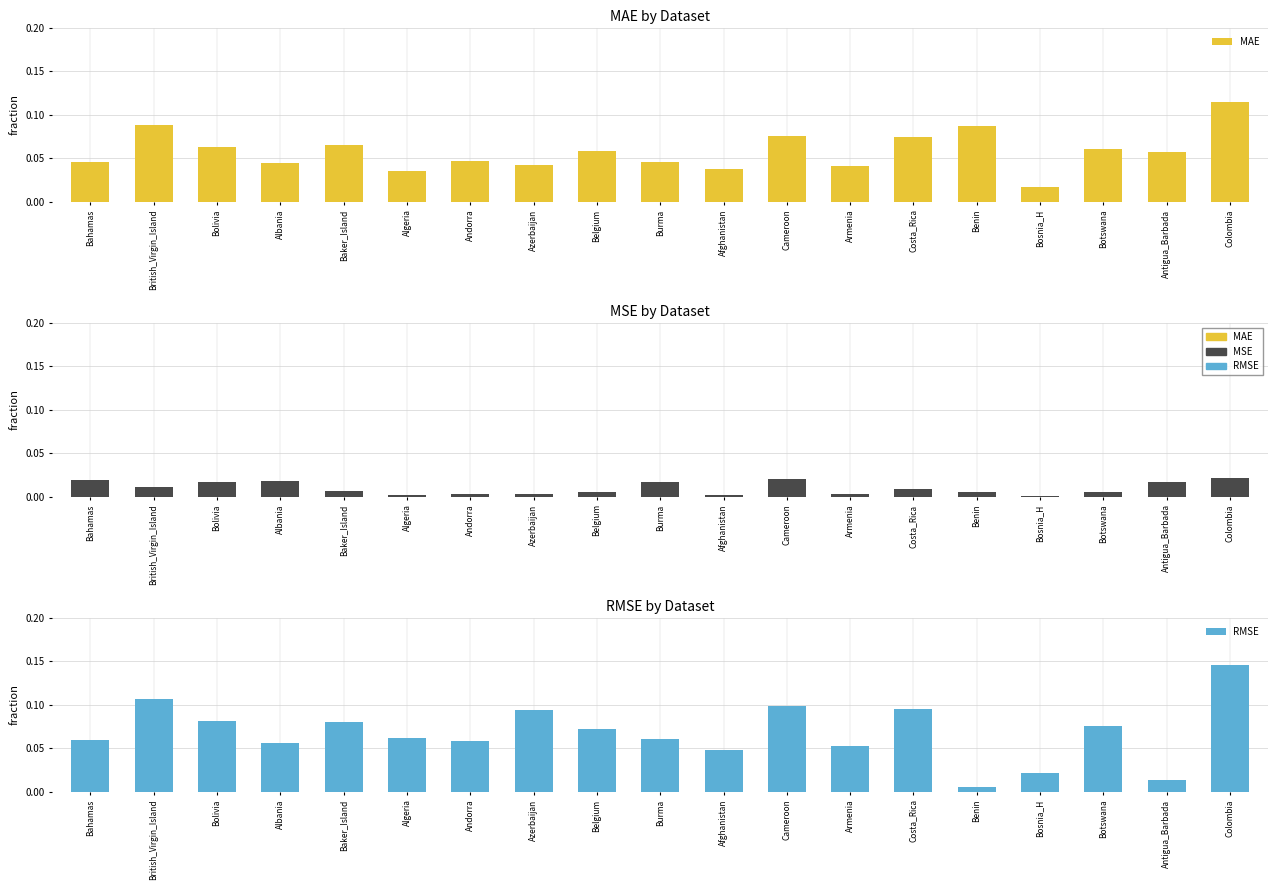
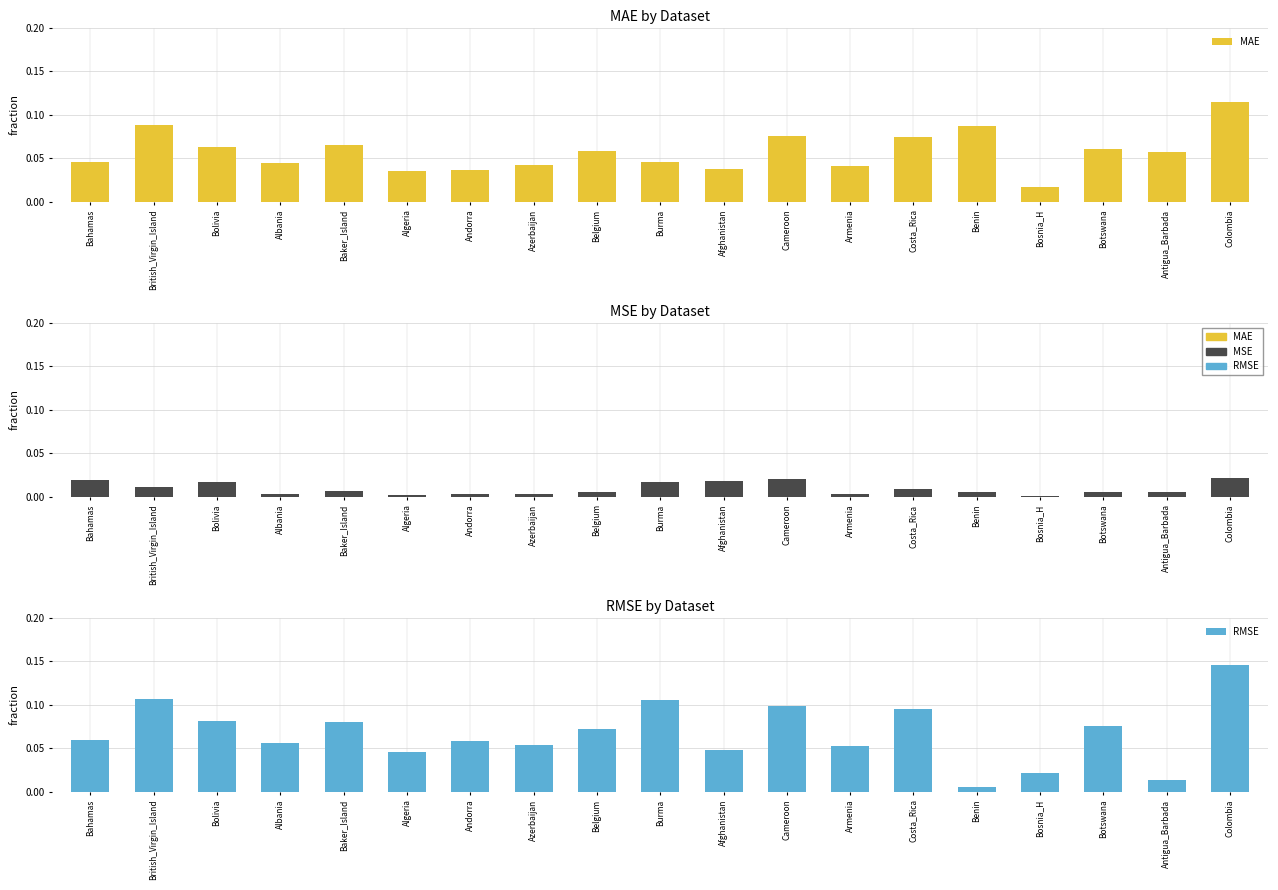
  {
    "MAE by Dataset": {
      "Bahamas": 0.05,
      "British_Virgin_Island": 0.09,
      "Bolivia": 0.06,
      "Albania": 0.04,
      "Baker_Island": 0.07,
      "Algeria": 0.04,
-     "Andorra": 0.05,
+     "Andorra": 0.04,
      "Azerbaijan": 0.04,
      "Belgium": 0.06,
      "Burma": 0.05,
      "Afghanistan": 0.04,
      "Cameroon": 0.08,
      "Armenia": 0.04,
      "Costa_Rica": 0.07,
      "Benin": 0.09,
      "Bosnia_H": 0.02,
      "Botswana": 0.06,
      "Antigua_Barbada": 0.06,
      "Colombia": 0.12
    },
    "MSE by Dataset": {
      "Bahamas": 0.02,
      "British_Virgin_Island": 0.01,
      "Bolivia": 0.02,
-     "Albania": 0.02,
+     "Albania": 0.00,
      "Baker_Island": 0.01,
      "Andorra": 0.00,
      "Belgium": 0.01,
      "Burma": 0.02,
-     "Afghanistan": 0.00,
+     "Afghanistan": 0.02,
      "Cameroon": 0.02,
      "Costa_Rica": 0.01,
      "Benin": 0.00,
      "Botswana": 0.01,
-     "Antigua_Barbada": 0.02,
+     "Antigua_Barbada": 0.01,
      "Colombia": 0.02
    },
    "RMSE by Dataset": {
      "Bahamas": 0.06,
      "British_Virgin_Island": 0.11,
      "Bolivia": 0.08,
      "Albania": 0.06,
      "Baker_Island": 0.08,
-     "Algeria": 0.06,
+     "Algeria": 0.05,
      "Andorra": 0.06,
-     "Azerbaijan": 0.09,
+     "Azerbaijan": 0.05,
      "Belgium": 0.07,
-     "Burma": 0.06,
+     "Burma": 0.11,
      "Afghanistan": 0.05,
      "Cameroon": 0.10,
      "Armenia": 0.05,
      "Costa_Rica": 0.10,
      "Benin": 0.01,
      "Bosnia_H": 0.02,
      "Botswana": 0.08,
      "Antigua_Barbada": 0.01,
      "Colombia": 0.15
    }
  }
